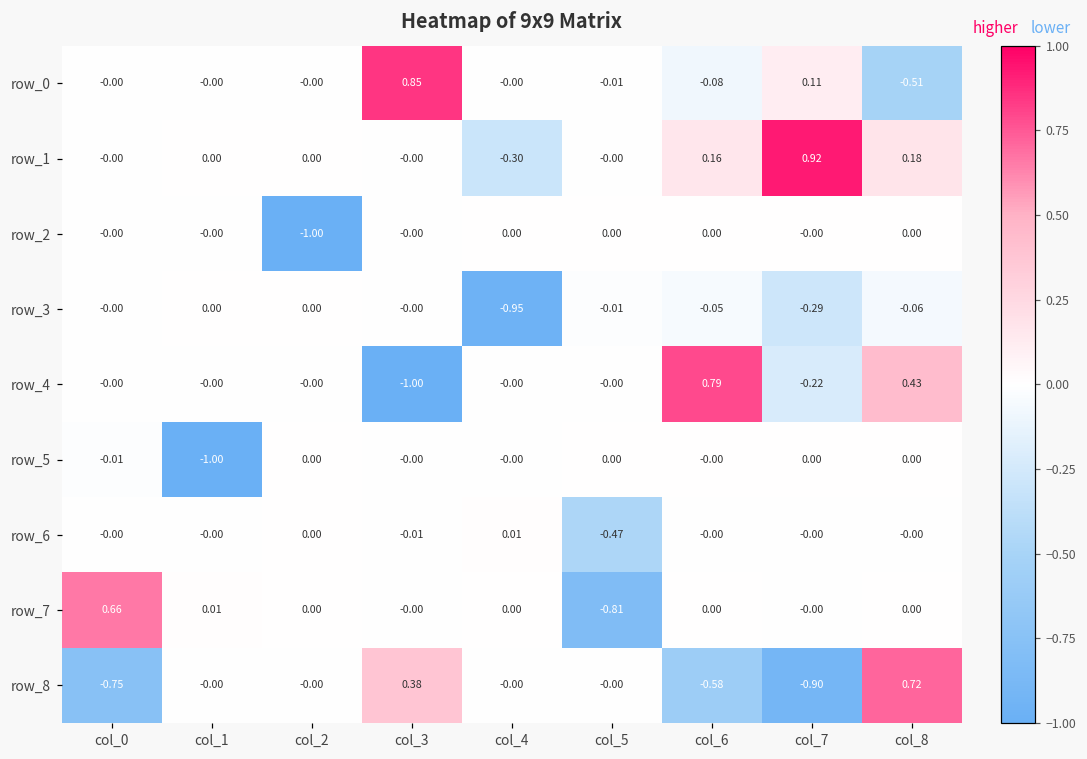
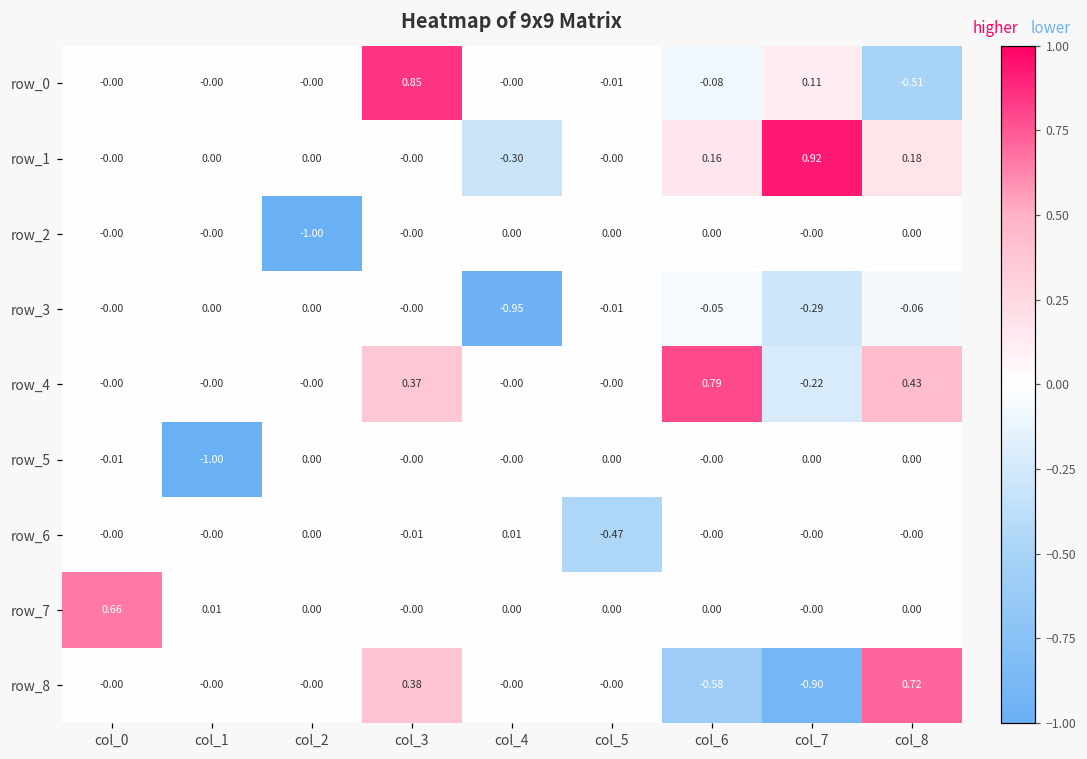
  {
    "row_0": {
      "col_0": -0.00,
      "col_1": -0.00,
      "col_2": -0.00,
      "col_3": 0.85,
      "col_4": -0.00,
      "col_5": -0.01,
      "col_6": -0.08,
      "col_7": 0.11,
      "col_8": -0.51
    },
    "row_1": {
      "col_0": -0.00,
      "col_1": 0.00,
      "col_2": 0.00,
      "col_3": -0.00,
      "col_4": -0.30,
      "col_5": -0.00,
      "col_6": 0.16,
      "col_7": 0.92,
      "col_8": 0.18
    },
    "row_2": {
      "col_0": -0.00,
      "col_1": -0.00,
      "col_2": -1.00,
      "col_3": -0.00,
      "col_4": 0.00,
      "col_5": 0.00,
      "col_6": 0.00,
      "col_7": -0.00,
      "col_8": 0.00
    },
    "row_3": {
      "col_0": -0.00,
      "col_1": 0.00,
      "col_2": 0.00,
      "col_3": -0.00,
      "col_4": -0.95,
      "col_5": -0.01,
      "col_6": -0.05,
      "col_7": -0.29,
      "col_8": -0.06
    },
    "row_4": {
      "col_0": -0.00,
      "col_1": -0.00,
      "col_2": -0.00,
-     "col_3": -1.00,
+     "col_3": 0.37,
      "col_4": -0.00,
      "col_5": -0.00,
      "col_6": 0.79,
      "col_7": -0.22,
      "col_8": 0.43
    },
    "row_5": {
      "col_0": -0.01,
      "col_1": -1.00,
      "col_2": 0.00,
      "col_3": -0.00,
      "col_4": -0.00,
      "col_5": 0.00,
      "col_6": -0.00,
      "col_7": 0.00,
      "col_8": 0.00
    },
    "row_6": {
      "col_0": -0.00,
      "col_1": -0.00,
      "col_2": 0.00,
      "col_3": -0.01,
      "col_4": 0.01,
      "col_5": -0.47,
      "col_6": -0.00,
      "col_7": -0.00,
      "col_8": -0.00
    },
    "row_7": {
      "col_0": 0.66,
      "col_1": 0.01,
      "col_2": 0.00,
      "col_3": -0.00,
      "col_4": 0.00,
-     "col_5": -0.81,
+     "col_5": 0.00,
      "col_6": 0.00,
      "col_7": -0.00,
      "col_8": 0.00
    },
    "row_8": {
-     "col_0": -0.75,
+     "col_0": -0.00,
      "col_1": -0.00,
      "col_2": -0.00,
      "col_3": 0.38,
      "col_4": -0.00,
      "col_5": -0.00,
      "col_6": -0.58,
      "col_7": -0.90,
      "col_8": 0.72
    }
  }
